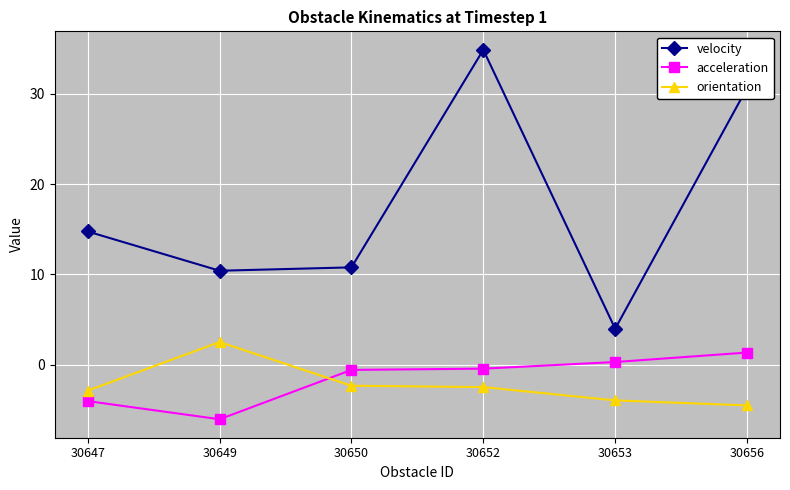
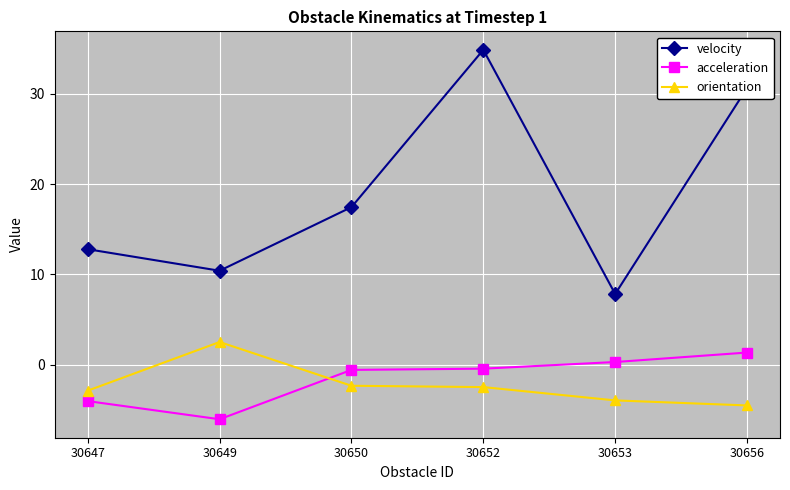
  {
    "velocity": {
-     "30647": 15,
+     "30647": 13,
      "30649": 10,
-     "30650": 11,
+     "30650": 17,
      "30652": 35,
-     "30653": 4
+     "30653": 8
    },
    "acceleration": {
      "30647": -4,
      "30649": -6,
      "30650": -1,
      "30652": 0,
      "30653": 0,
      "30656": 1
    },
    "orientation": {
      "30647": -3,
      "30649": 3,
      "30650": -2,
      "30652": -2,
      "30653": -4,
      "30656": -5
    }
  }
